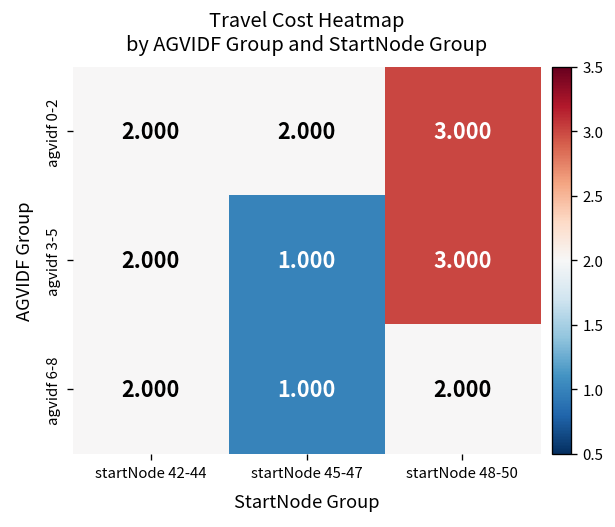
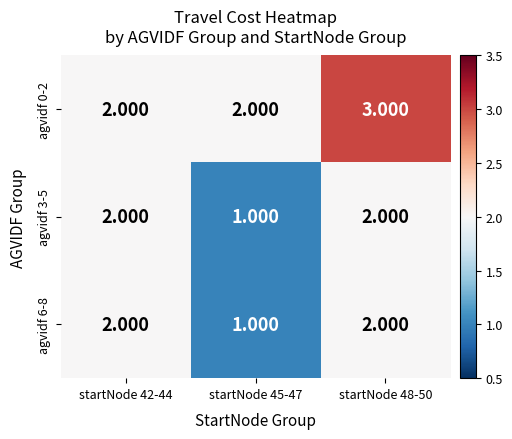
  {
    "agvidf 0-2": {
      "startNode 42-44": 2.000,
      "startNode 45-47": 2.000,
      "startNode 48-50": 3.000
    },
    "agvidf 3-5": {
      "startNode 42-44": 2.000,
      "startNode 45-47": 1.000,
-     "startNode 48-50": 3.000
+     "startNode 48-50": 2.000
    },
    "agvidf 6-8": {
      "startNode 42-44": 2.000,
      "startNode 45-47": 1.000,
      "startNode 48-50": 2.000
    }
  }
